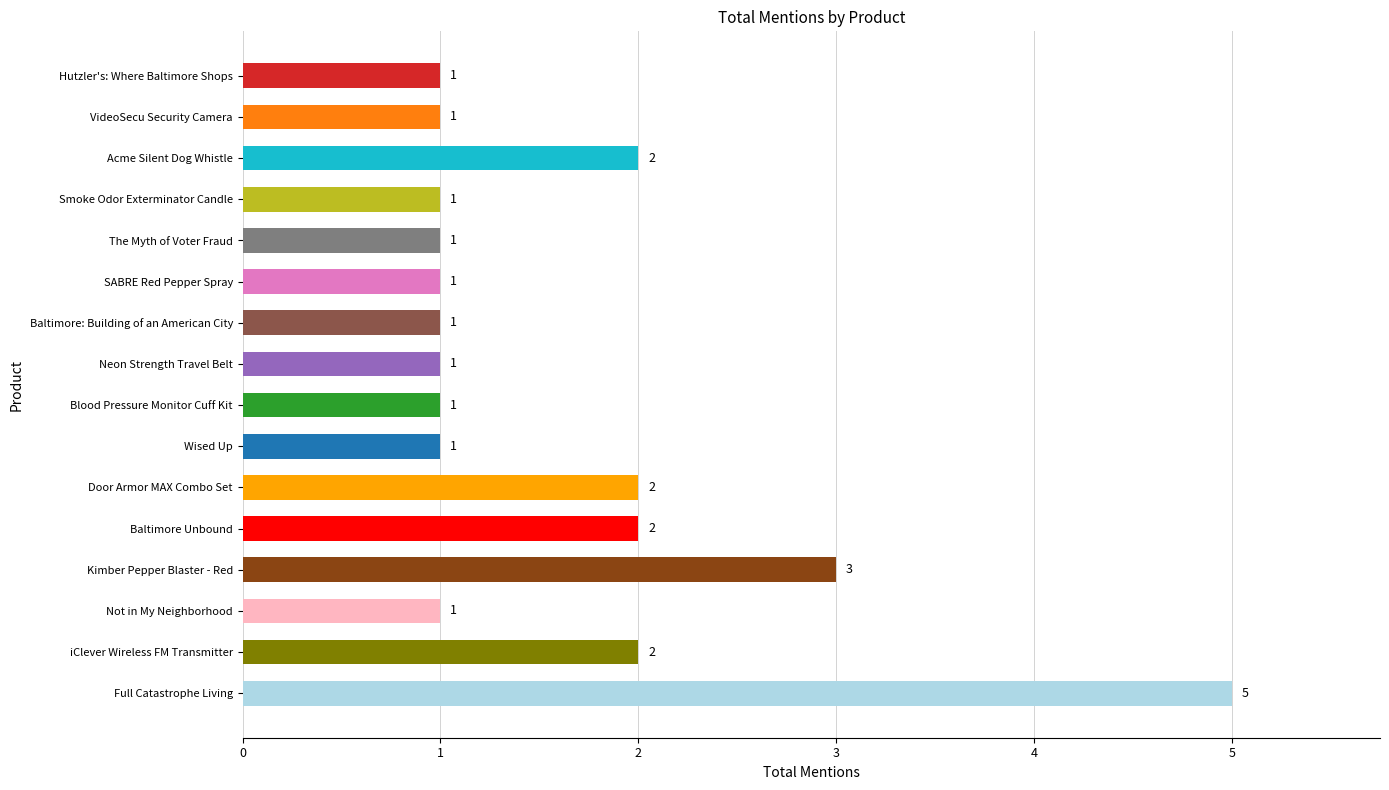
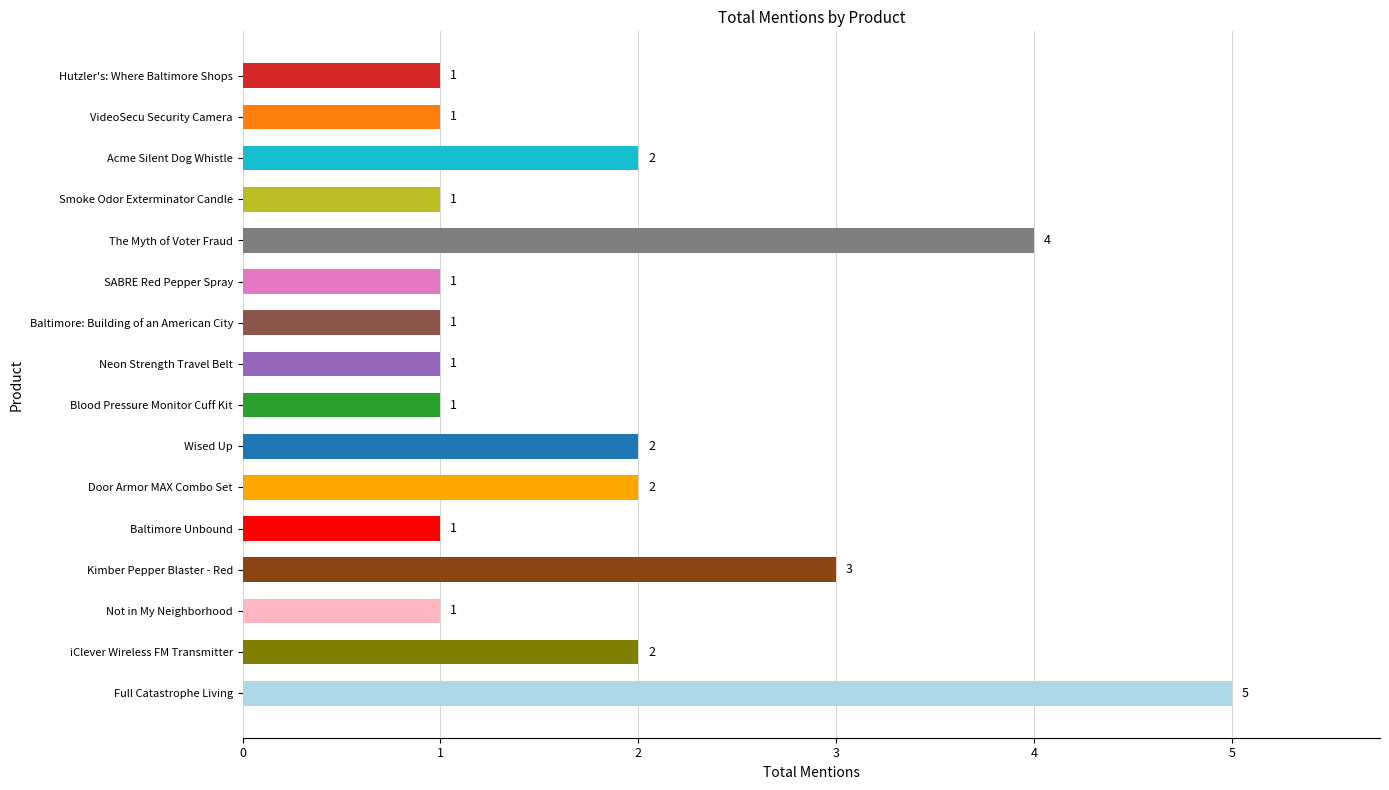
  {
    "Hutzler's: Where Baltimore Shops": 1,
    "VideoSecu Security Camera": 1,
    "Acme Silent Dog Whistle": 2,
    "Smoke Odor Exterminator Candle": 1,
-   "The Myth of Voter Fraud": 1,
+   "The Myth of Voter Fraud": 4,
    "SABRE Red Pepper Spray": 1,
    "Baltimore: Building of an American City": 1,
    "Neon Strength Travel Belt": 1,
    "Blood Pressure Monitor Cuff Kit": 1,
-   "Wised Up": 1,
+   "Wised Up": 2,
    "Door Armor MAX Combo Set": 2,
-   "Baltimore Unbound": 2,
+   "Baltimore Unbound": 1,
    "Kimber Pepper Blaster - Red": 3,
    "Not in My Neighborhood": 1,
    "iClever Wireless FM Transmitter": 2,
    "Full Catastrophe Living": 5
  }
